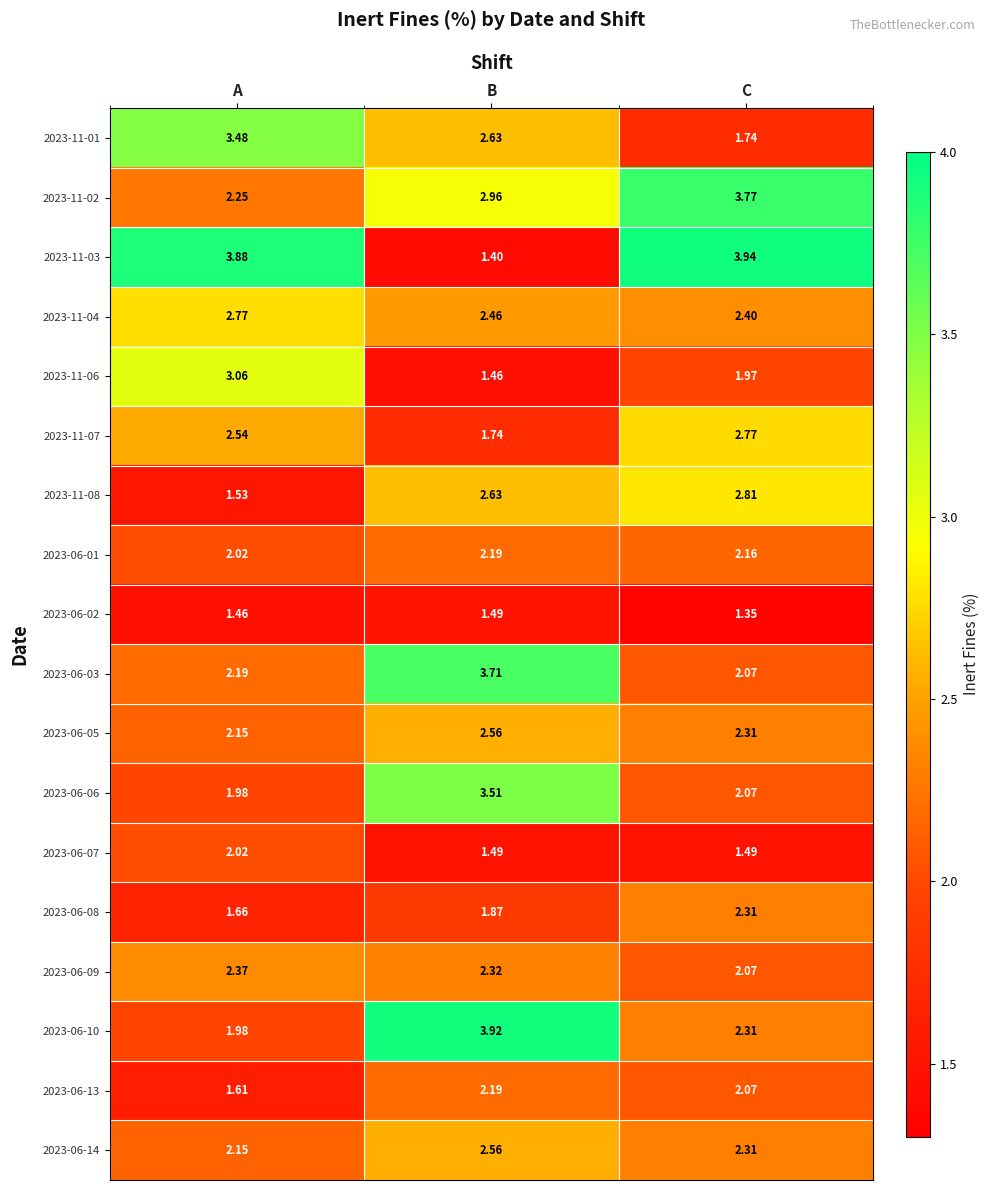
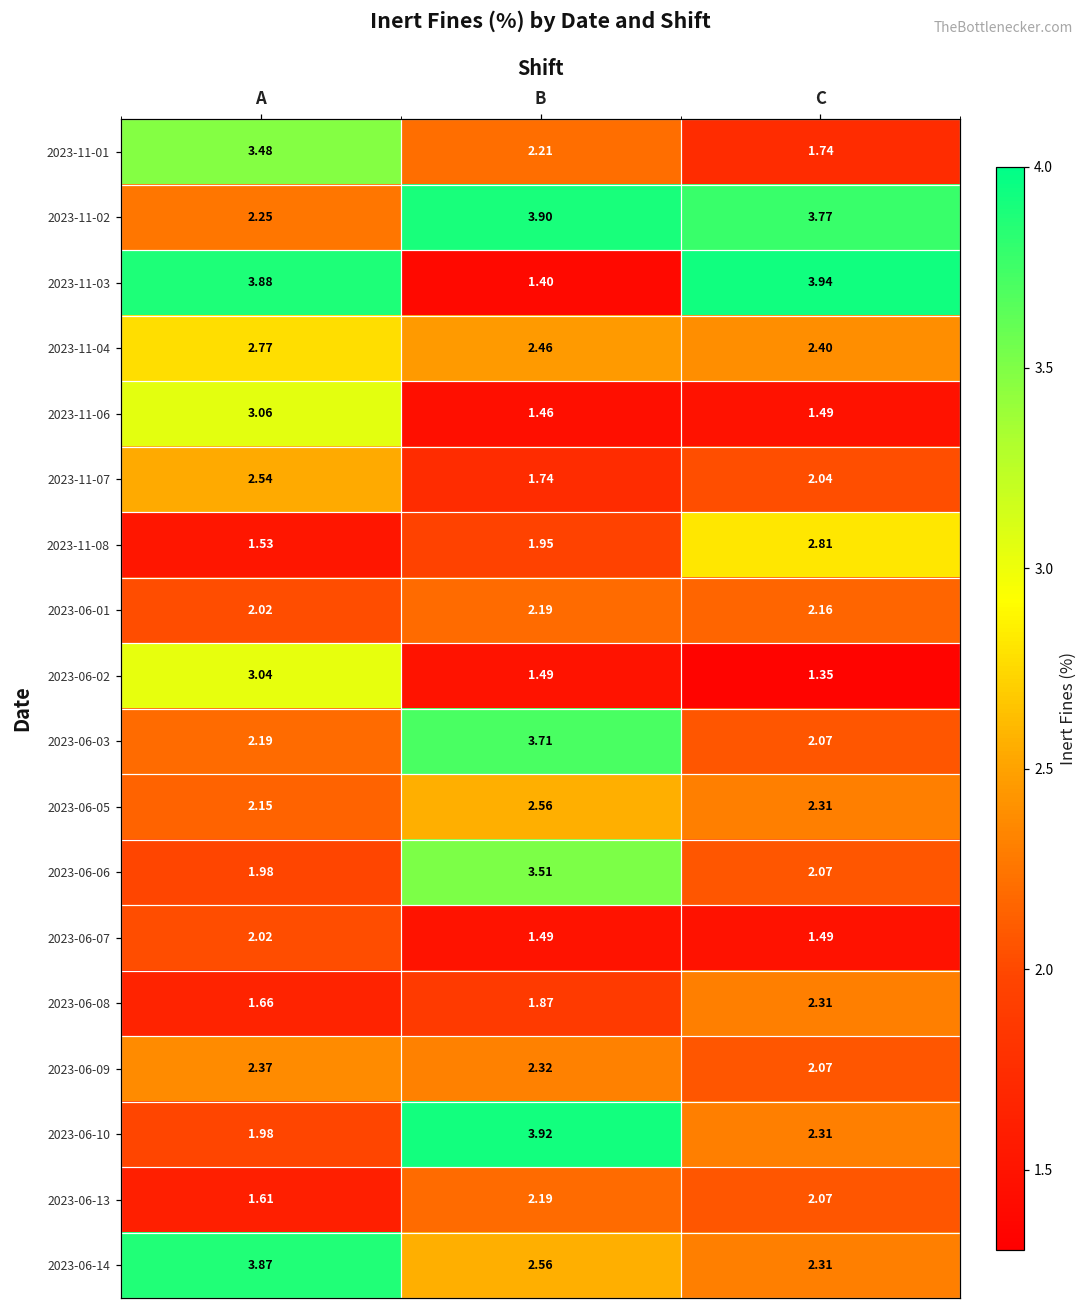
  {
    "2023-11-01": {
      "A": 3.48,
-     "B": 2.63,
+     "B": 2.21,
      "C": 1.74
    },
    "2023-11-02": {
      "A": 2.25,
-     "B": 2.96,
+     "B": 3.90,
      "C": 3.77
    },
    "2023-11-03": {
      "A": 3.88,
      "B": 1.40,
      "C": 3.94
    },
    "2023-11-04": {
      "A": 2.77,
      "B": 2.46,
      "C": 2.40
    },
    "2023-11-06": {
      "A": 3.06,
      "B": 1.46,
-     "C": 1.97
+     "C": 1.49
    },
    "2023-11-07": {
      "A": 2.54,
      "B": 1.74,
-     "C": 2.77
+     "C": 2.04
    },
    "2023-11-08": {
      "A": 1.53,
-     "B": 2.63,
+     "B": 1.95,
      "C": 2.81
    },
    "2023-06-01": {
      "A": 2.02,
      "B": 2.19,
      "C": 2.16
    },
    "2023-06-02": {
-     "A": 1.46,
+     "A": 3.04,
      "B": 1.49,
      "C": 1.35
    },
    "2023-06-03": {
      "A": 2.19,
      "B": 3.71,
      "C": 2.07
    },
    "2023-06-05": {
      "A": 2.15,
      "B": 2.56,
      "C": 2.31
    },
    "2023-06-06": {
      "A": 1.98,
      "B": 3.51,
      "C": 2.07
    },
    "2023-06-07": {
      "A": 2.02,
      "B": 1.49,
      "C": 1.49
    },
    "2023-06-08": {
      "A": 1.66,
      "B": 1.87,
      "C": 2.31
    },
    "2023-06-09": {
      "A": 2.37,
      "B": 2.32,
      "C": 2.07
    },
    "2023-06-10": {
      "A": 1.98,
      "B": 3.92,
      "C": 2.31
    },
    "2023-06-13": {
      "A": 1.61,
      "B": 2.19,
      "C": 2.07
    },
    "2023-06-14": {
-     "A": 2.15,
+     "A": 3.87,
      "B": 2.56,
      "C": 2.31
    }
  }
